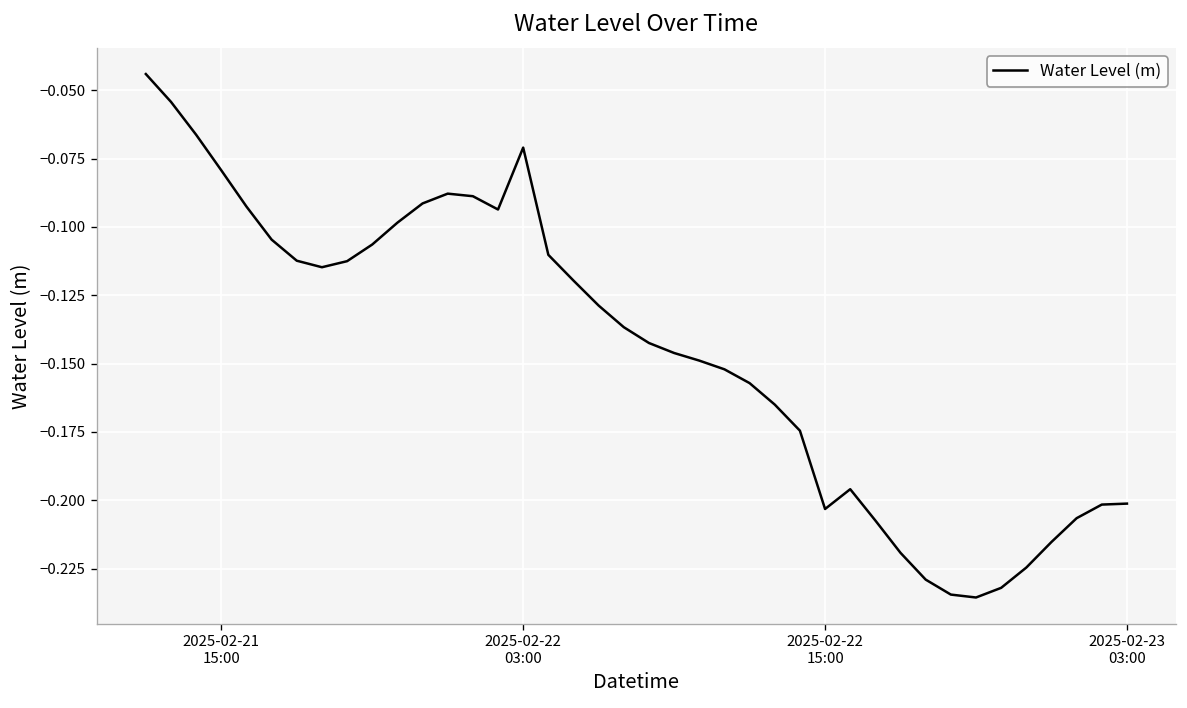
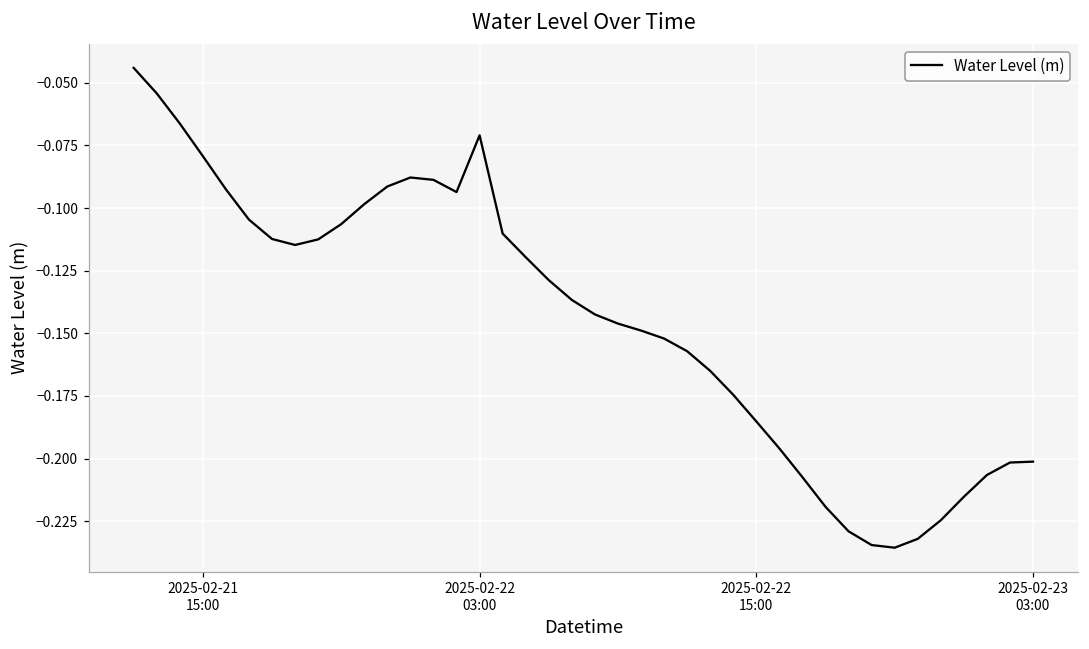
  {
    "2025-02-21 15:00": -0.079,
    "2025-02-22 03:00": -0.071,
-   "2025-02-22 15:00": -0.203,
+   "2025-02-22 15:00": -0.185,
    "2025-02-23 03:00": -0.201
  }
